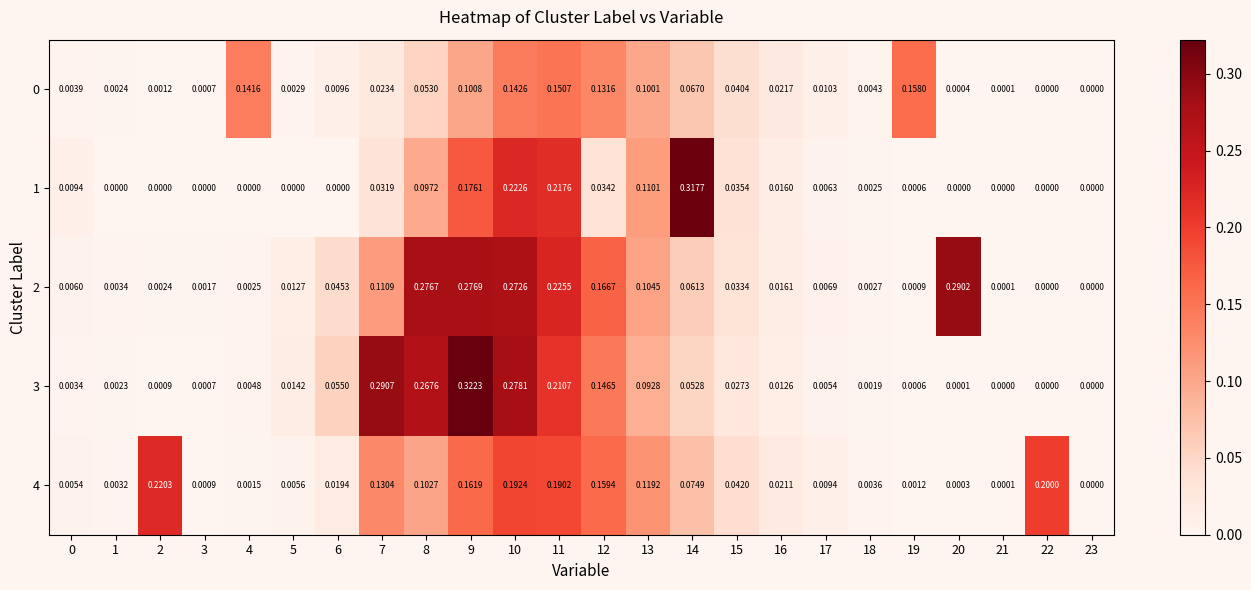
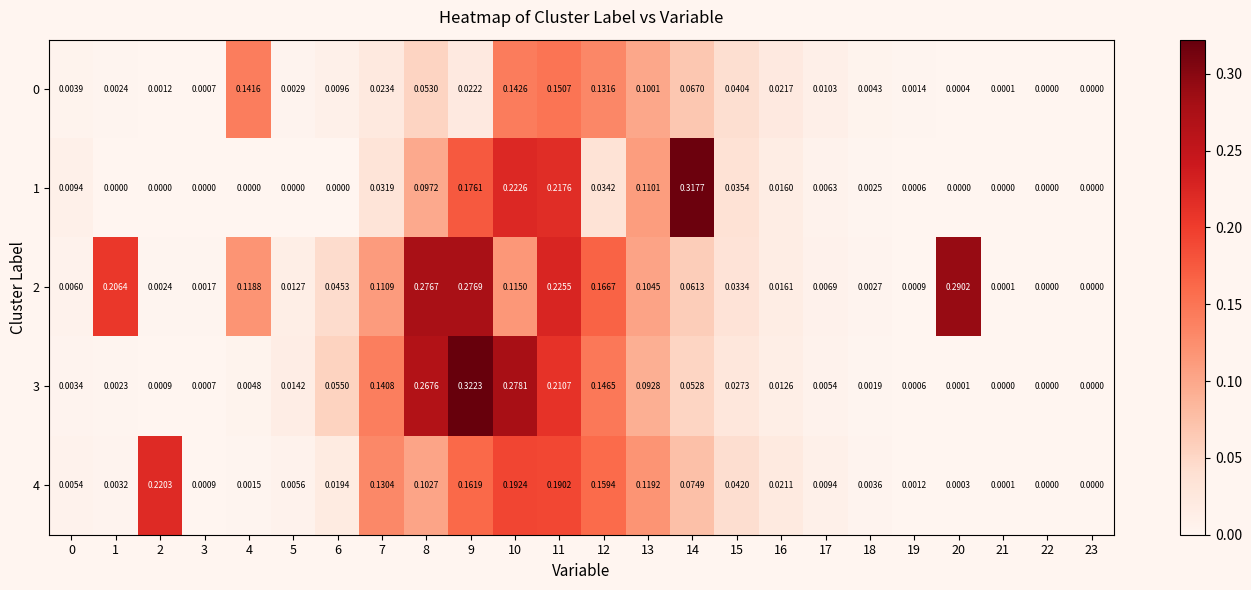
  {
    "0": {
      "0": 0.0039,
      "1": 0.0024,
      "2": 0.0012,
      "3": 0.0007,
      "4": 0.1416,
      "5": 0.0029,
      "6": 0.0096,
      "7": 0.0234,
      "8": 0.0530,
-     "9": 0.1008,
+     "9": 0.0222,
      "10": 0.1426,
      "11": 0.1507,
      "12": 0.1316,
      "13": 0.1001,
      "14": 0.0670,
      "15": 0.0404,
      "16": 0.0217,
      "17": 0.0103,
      "18": 0.0043,
-     "19": 0.1580,
+     "19": 0.0014,
      "20": 0.0004,
      "21": 0.0001,
      "22": 0.0000,
      "23": 0.0000
    },
    "1": {
      "0": 0.0094,
      "1": 0.0000,
      "2": 0.0000,
      "3": 0.0000,
      "4": 0.0000,
      "5": 0.0000,
      "6": 0.0000,
      "7": 0.0319,
      "8": 0.0972,
      "9": 0.1761,
      "10": 0.2226,
      "11": 0.2176,
      "12": 0.0342,
      "13": 0.1101,
      "14": 0.3177,
      "15": 0.0354,
      "16": 0.0160,
      "17": 0.0063,
      "18": 0.0025,
      "19": 0.0006,
      "20": 0.0000,
      "21": 0.0000,
      "22": 0.0000,
      "23": 0.0000
    },
    "2": {
      "0": 0.0060,
-     "1": 0.0034,
+     "1": 0.2064,
      "2": 0.0024,
      "3": 0.0017,
-     "4": 0.0025,
+     "4": 0.1188,
      "5": 0.0127,
      "6": 0.0453,
      "7": 0.1109,
      "8": 0.2767,
      "9": 0.2769,
-     "10": 0.2726,
+     "10": 0.1150,
      "11": 0.2255,
      "12": 0.1667,
      "13": 0.1045,
      "14": 0.0613,
      "15": 0.0334,
      "16": 0.0161,
      "17": 0.0069,
      "18": 0.0027,
      "19": 0.0009,
      "20": 0.2902,
      "21": 0.0001,
      "22": 0.0000,
      "23": 0.0000
    },
    "3": {
      "0": 0.0034,
      "1": 0.0023,
      "2": 0.0009,
      "3": 0.0007,
      "4": 0.0048,
      "5": 0.0142,
      "6": 0.0550,
-     "7": 0.2907,
+     "7": 0.1408,
      "8": 0.2676,
      "9": 0.3223,
      "10": 0.2781,
      "11": 0.2107,
      "12": 0.1465,
      "13": 0.0928,
      "14": 0.0528,
      "15": 0.0273,
      "16": 0.0126,
      "17": 0.0054,
      "18": 0.0019,
      "19": 0.0006,
      "20": 0.0001,
      "21": 0.0000,
      "22": 0.0000,
      "23": 0.0000
    },
    "4": {
      "0": 0.0054,
      "1": 0.0032,
      "2": 0.2203,
      "3": 0.0009,
      "4": 0.0015,
      "5": 0.0056,
      "6": 0.0194,
      "7": 0.1304,
      "8": 0.1027,
      "9": 0.1619,
      "10": 0.1924,
      "11": 0.1902,
      "12": 0.1594,
      "13": 0.1192,
      "14": 0.0749,
      "15": 0.0420,
      "16": 0.0211,
      "17": 0.0094,
      "18": 0.0036,
      "19": 0.0012,
      "20": 0.0003,
      "21": 0.0001,
-     "22": 0.2000,
+     "22": 0.0000,
      "23": 0.0000
    }
  }
